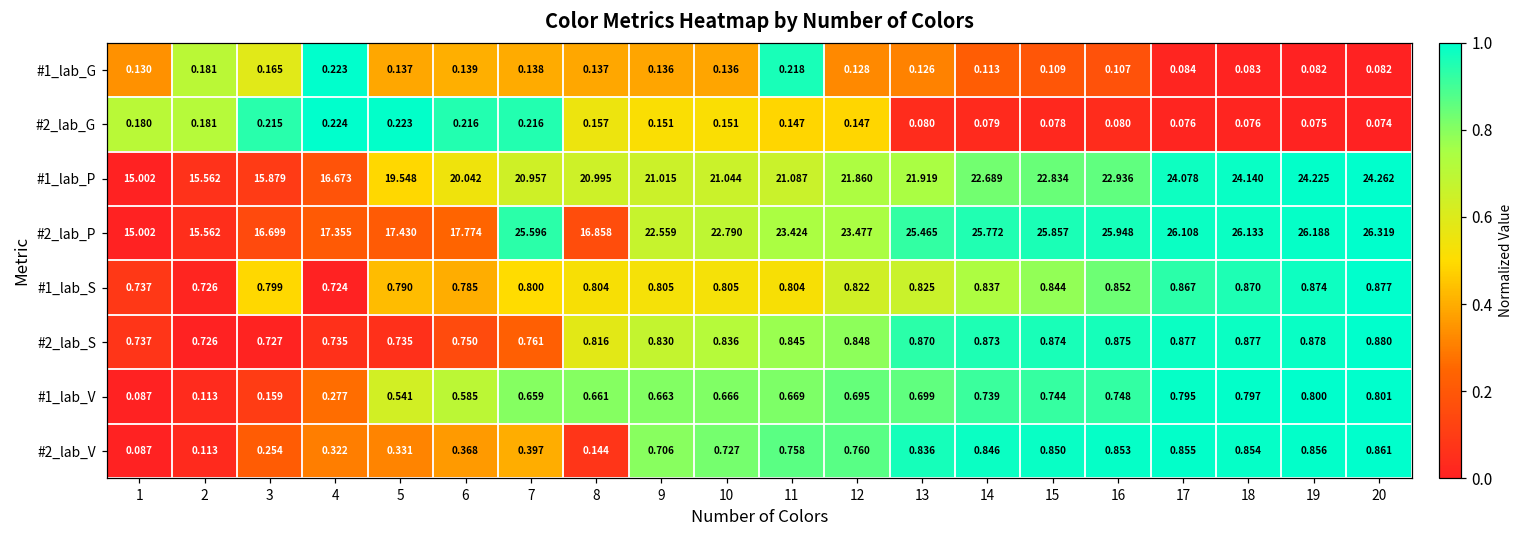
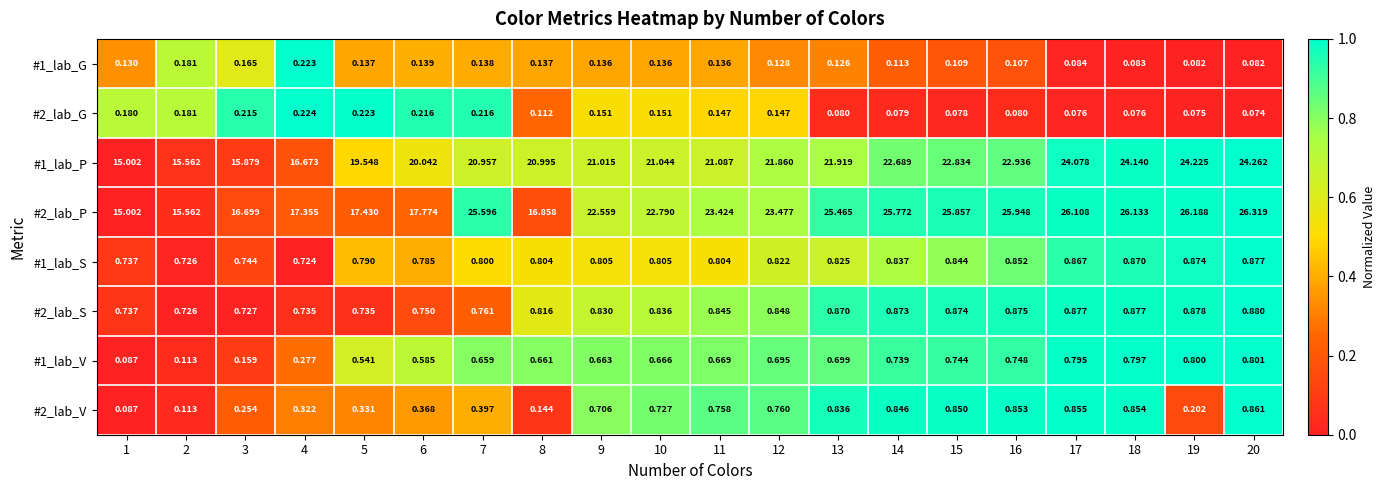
  {
    "#1_lab_G": {
      "1": 0.130,
      "2": 0.181,
      "3": 0.165,
      "4": 0.223,
      "5": 0.137,
      "6": 0.139,
      "7": 0.138,
      "8": 0.137,
      "9": 0.136,
      "10": 0.136,
-     "11": 0.218,
+     "11": 0.136,
      "12": 0.128,
      "13": 0.126,
      "14": 0.113,
      "15": 0.109,
      "16": 0.107,
      "17": 0.084,
      "18": 0.083,
      "19": 0.082,
      "20": 0.082
    },
    "#2_lab_G": {
      "1": 0.180,
      "2": 0.181,
      "3": 0.215,
      "4": 0.224,
      "5": 0.223,
      "6": 0.216,
      "7": 0.216,
-     "8": 0.157,
+     "8": 0.112,
      "9": 0.151,
      "10": 0.151,
      "11": 0.147,
      "12": 0.147,
      "13": 0.080,
      "14": 0.079,
      "15": 0.078,
      "16": 0.080,
      "17": 0.076,
      "18": 0.076,
      "19": 0.075,
      "20": 0.074
    },
    "#1_lab_P": {
      "1": 15.002,
      "2": 15.562,
      "3": 15.879,
      "4": 16.673,
      "5": 19.548,
      "6": 20.042,
      "7": 20.957,
      "8": 20.995,
      "9": 21.015,
      "10": 21.044,
      "11": 21.087,
      "12": 21.860,
      "13": 21.919,
      "14": 22.689,
      "15": 22.834,
      "16": 22.936,
      "17": 24.078,
      "18": 24.140,
      "19": 24.225,
      "20": 24.262
    },
    "#2_lab_P": {
      "1": 15.002,
      "2": 15.562,
      "3": 16.699,
      "4": 17.355,
      "5": 17.430,
      "6": 17.774,
      "7": 25.596,
      "8": 16.858,
      "9": 22.559,
      "10": 22.790,
      "11": 23.424,
      "12": 23.477,
      "13": 25.465,
      "14": 25.772,
      "15": 25.857,
      "16": 25.948,
      "17": 26.108,
      "18": 26.133,
      "19": 26.188,
      "20": 26.319
    },
    "#1_lab_S": {
      "1": 0.737,
      "2": 0.726,
-     "3": 0.799,
+     "3": 0.744,
      "4": 0.724,
      "5": 0.790,
      "6": 0.785,
      "7": 0.800,
      "8": 0.804,
      "9": 0.805,
      "10": 0.805,
      "11": 0.804,
      "12": 0.822,
      "13": 0.825,
      "14": 0.837,
      "15": 0.844,
      "16": 0.852,
      "17": 0.867,
      "18": 0.870,
      "19": 0.874,
      "20": 0.877
    },
    "#2_lab_S": {
      "1": 0.737,
      "2": 0.726,
      "3": 0.727,
      "4": 0.735,
      "5": 0.735,
      "6": 0.750,
      "7": 0.761,
      "8": 0.816,
      "9": 0.830,
      "10": 0.836,
      "11": 0.845,
      "12": 0.848,
      "13": 0.870,
      "14": 0.873,
      "15": 0.874,
      "16": 0.875,
      "17": 0.877,
      "18": 0.877,
      "19": 0.878,
      "20": 0.880
    },
    "#1_lab_V": {
      "1": 0.087,
      "2": 0.113,
      "3": 0.159,
      "4": 0.277,
      "5": 0.541,
      "6": 0.585,
      "7": 0.659,
      "8": 0.661,
      "9": 0.663,
      "10": 0.666,
      "11": 0.669,
      "12": 0.695,
      "13": 0.699,
      "14": 0.739,
      "15": 0.744,
      "16": 0.748,
      "17": 0.795,
      "18": 0.797,
      "19": 0.800,
      "20": 0.801
    },
    "#2_lab_V": {
      "1": 0.087,
      "2": 0.113,
      "3": 0.254,
      "4": 0.322,
      "5": 0.331,
      "6": 0.368,
      "7": 0.397,
      "8": 0.144,
      "9": 0.706,
      "10": 0.727,
      "11": 0.758,
      "12": 0.760,
      "13": 0.836,
      "14": 0.846,
      "15": 0.850,
      "16": 0.853,
      "17": 0.855,
      "18": 0.854,
-     "19": 0.856,
+     "19": 0.202,
      "20": 0.861
    }
  }
